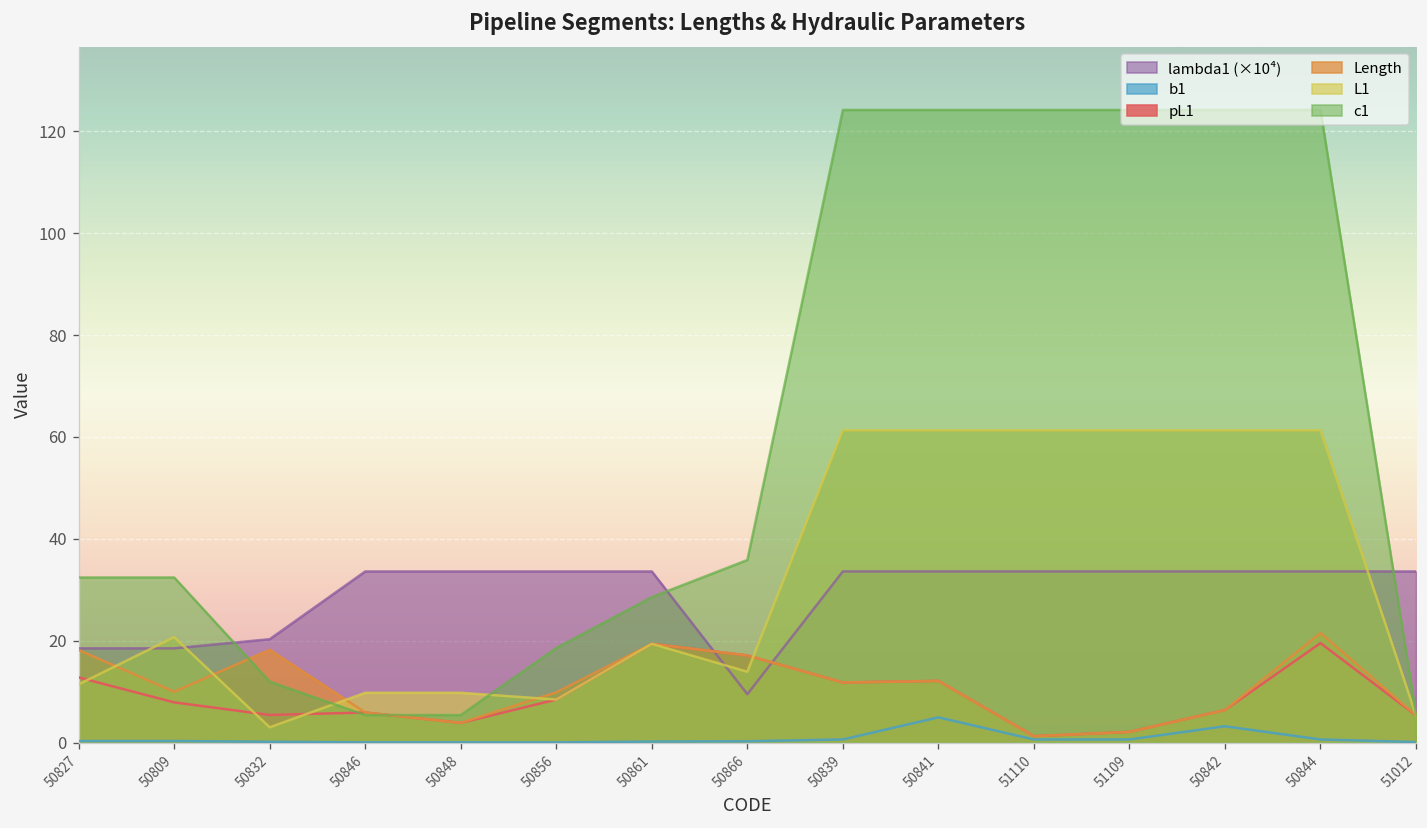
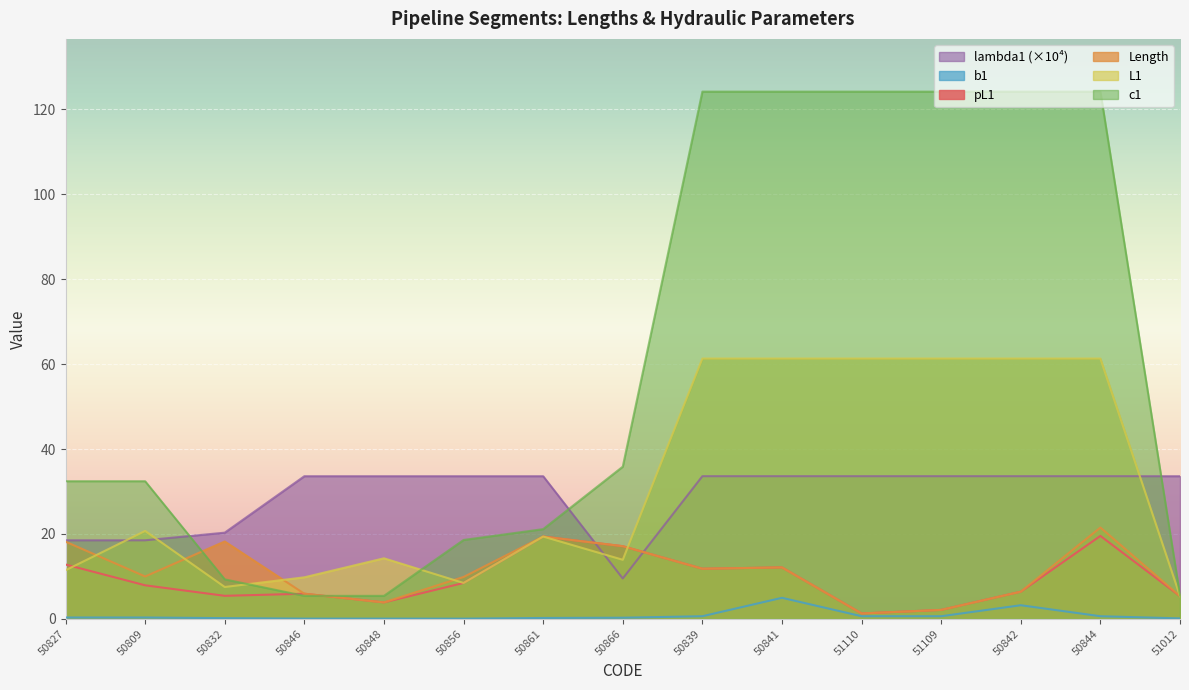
  {
    "lambda1 (×10⁴)": {
      "50809": 19,
      "50832": 20,
      "50846": 34,
      "50848": 34,
      "50856": 34,
      "50861": 34,
      "50866": 10,
      "50839": 34,
      "50841": 34,
      "51110": 34,
      "51109": 34,
      "50842": 34,
      "50844": 34,
      "51012": 34
    },
    "b1": {
      "50827": 0,
      "50809": 0,
      "50832": 0,
      "50846": 0,
      "50848": 0,
      "50856": 0,
      "50861": 0,
      "50866": 0,
      "50839": 1,
      "50841": 5,
      "51110": 1,
      "51109": 1,
      "50842": 3,
      "50844": 1,
      "51012": 0
    },
    "L1": {
      "50827": 11,
      "50809": 21,
-     "50832": 3,
+     "50832": 8,
      "50846": 10,
-     "50848": 10,
+     "50848": 14,
      "50866": 14,
      "50839": 61,
      "50841": 61,
      "51110": 61,
      "51109": 61,
      "50842": 61,
      "50844": 61
    },
    "c1": {
      "50827": 32,
      "50809": 32,
-     "50832": 12,
+     "50832": 9,
      "50848": 5,
      "50856": 19,
-     "50861": 29,
+     "50861": 21,
      "50866": 36,
      "50839": 124,
      "50841": 124,
      "51110": 124
    }
  }
